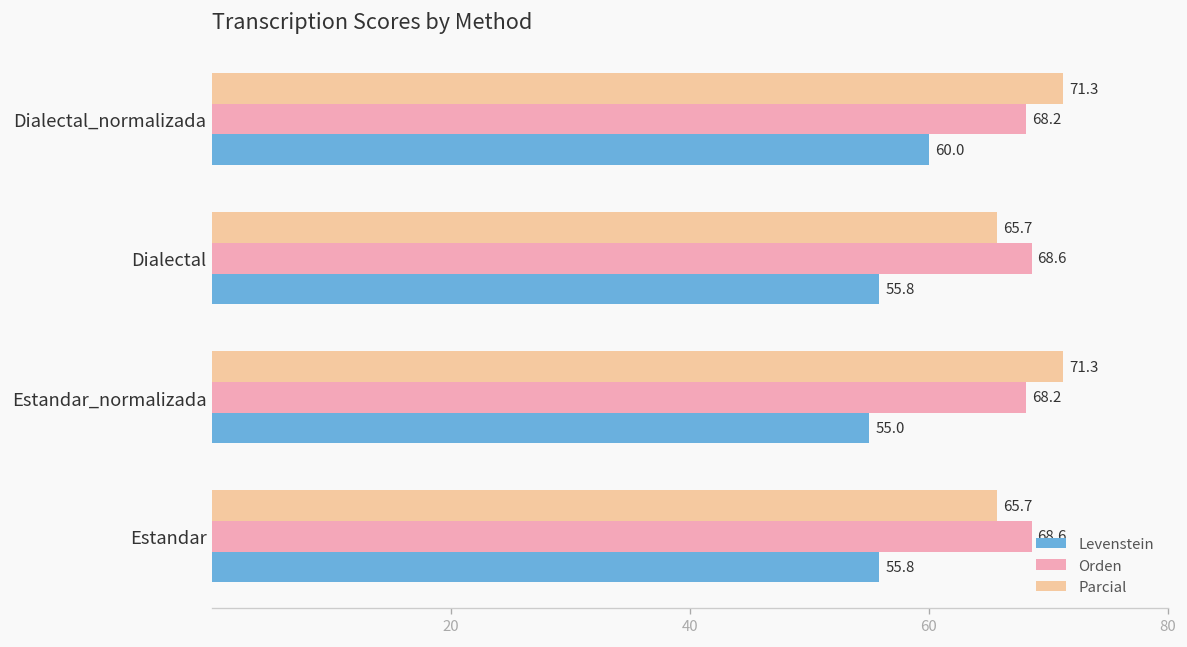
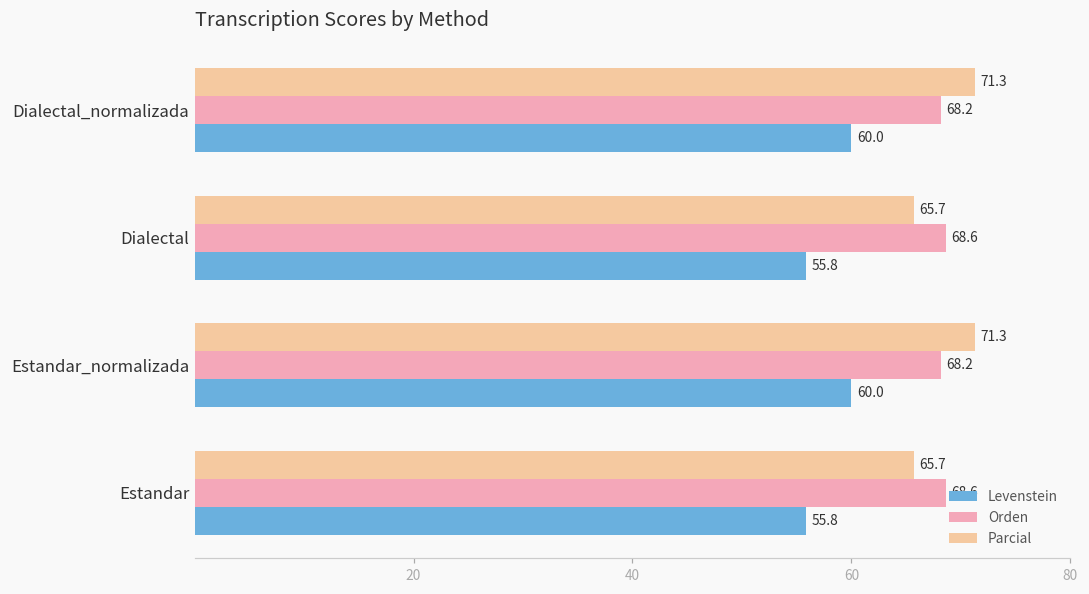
  {
    "Levenstein": {
      "Dialectal_normalizada": 60.0,
      "Dialectal": 55.8,
-     "Estandar_normalizada": 55.0,
+     "Estandar_normalizada": 60.0,
      "Estandar": 55.8
    }
  }
